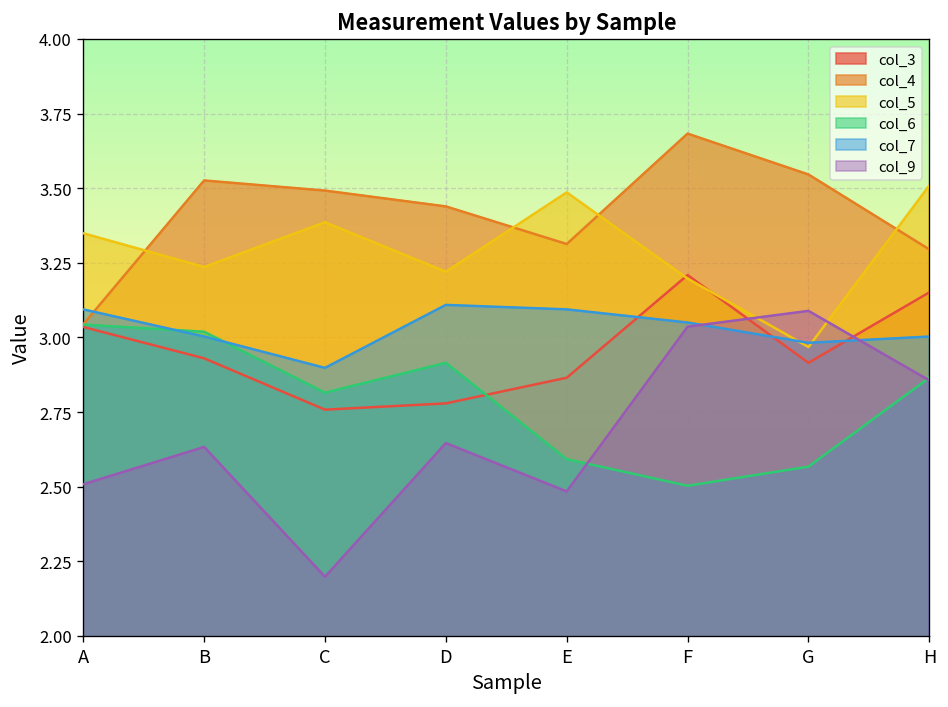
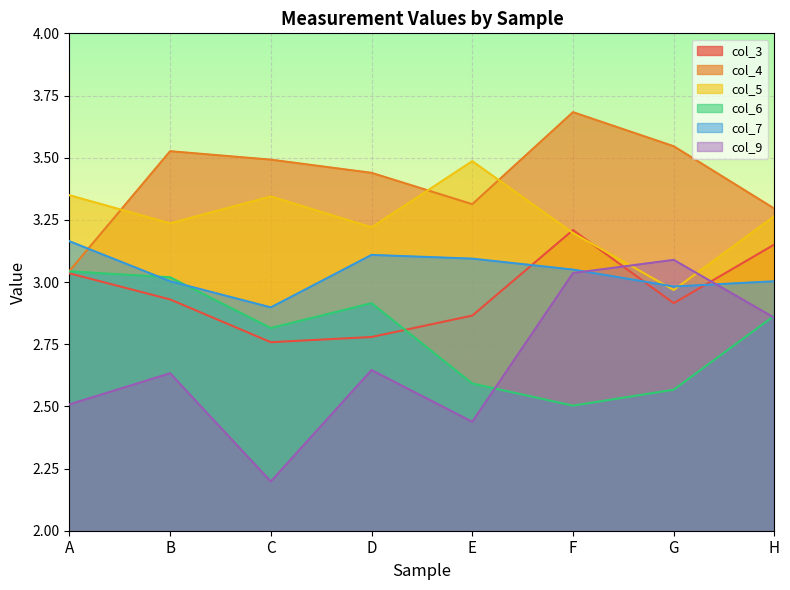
  {
    "col_5": {
      "A": 3.35,
      "B": 3.24,
-     "C": 3.39,
+     "C": 3.34,
      "D": 3.22,
      "E": 3.49,
      "F": 3.20,
      "G": 2.97,
-     "H": 3.51
+     "H": 3.27
    },
    "col_6": {
      "B": 3.02,
      "C": 2.82,
      "D": 2.92,
      "E": 2.59,
      "F": 2.50,
      "G": 2.57
    },
    "col_7": {
-     "A": 3.09,
+     "A": 3.16,
      "B": 3.00,
      "C": 2.90,
      "D": 3.11,
      "E": 3.09,
      "F": 3.05,
      "G": 2.98,
      "H": 3.00
    },
    "col_9": {
      "A": 2.51,
      "B": 2.63,
      "C": 2.20,
      "D": 2.65,
-     "E": 2.48,
+     "E": 2.44,
      "F": 3.04,
      "G": 3.09
    }
  }
